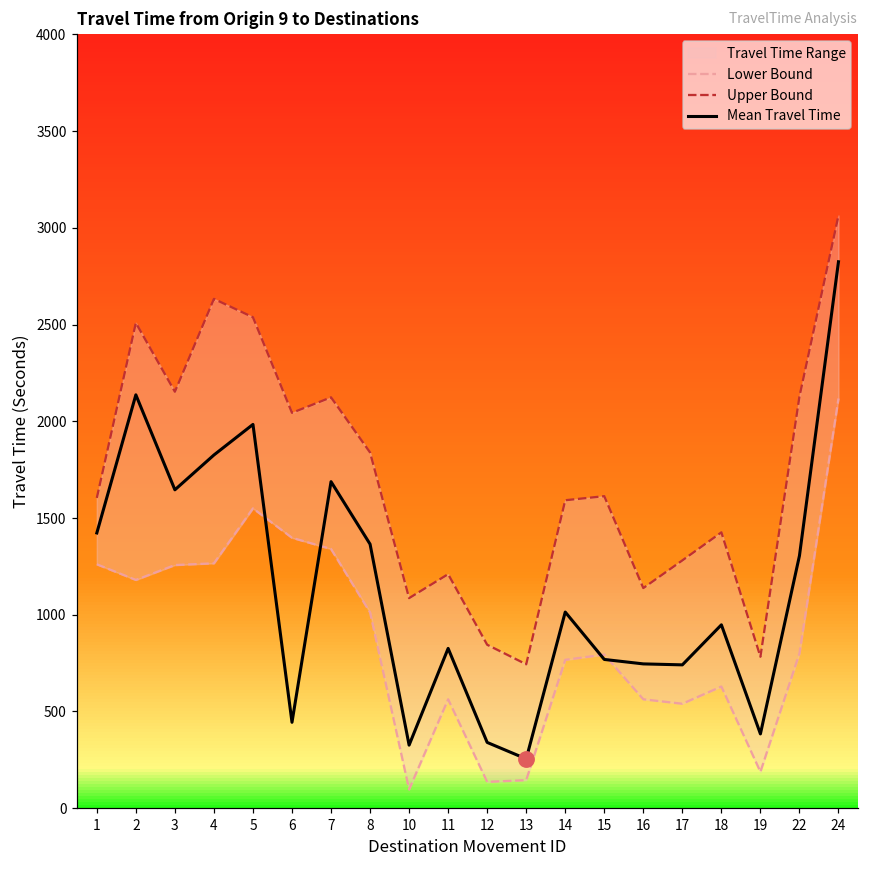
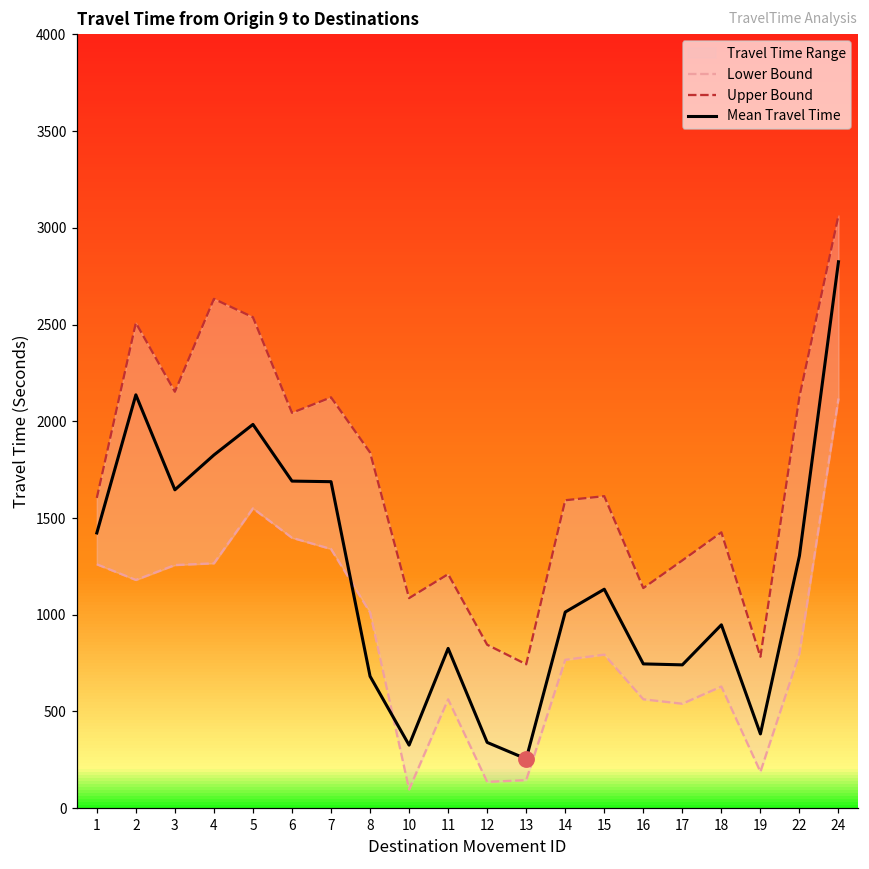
  {
    "Mean Travel Time": {
      "1": 1420,
      "2": 2140,
      "3": 1650,
      "4": 1830,
      "5": 1980,
-     "6": 440,
+     "6": 1690,
      "7": 1690,
-     "8": 1370,
+     "8": 680,
      "10": 330,
      "11": 830,
      "12": 340,
      "14": 1010,
-     "15": 770,
+     "15": 1130,
      "16": 750,
      "17": 740,
      "18": 950,
      "19": 380,
      "22": 1310,
      "24": 2830
    }
  }
